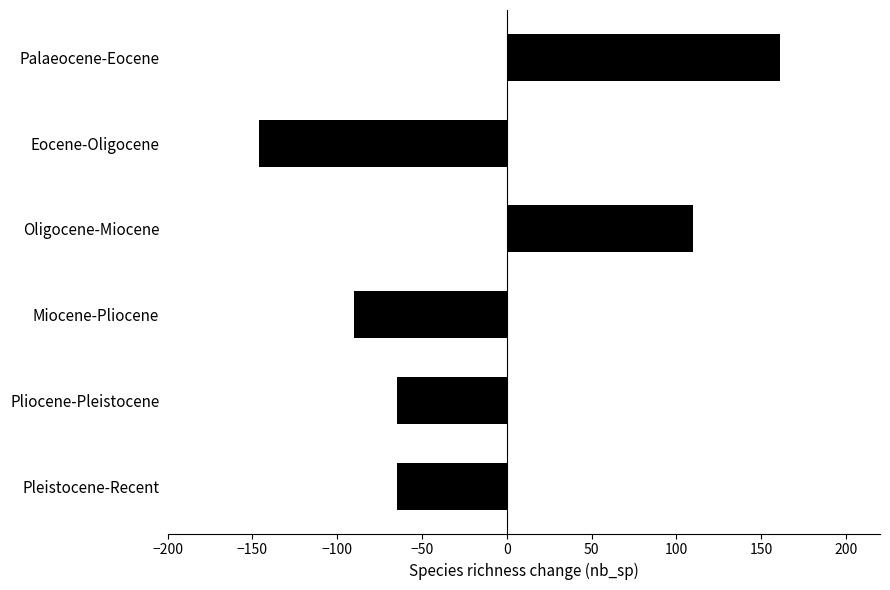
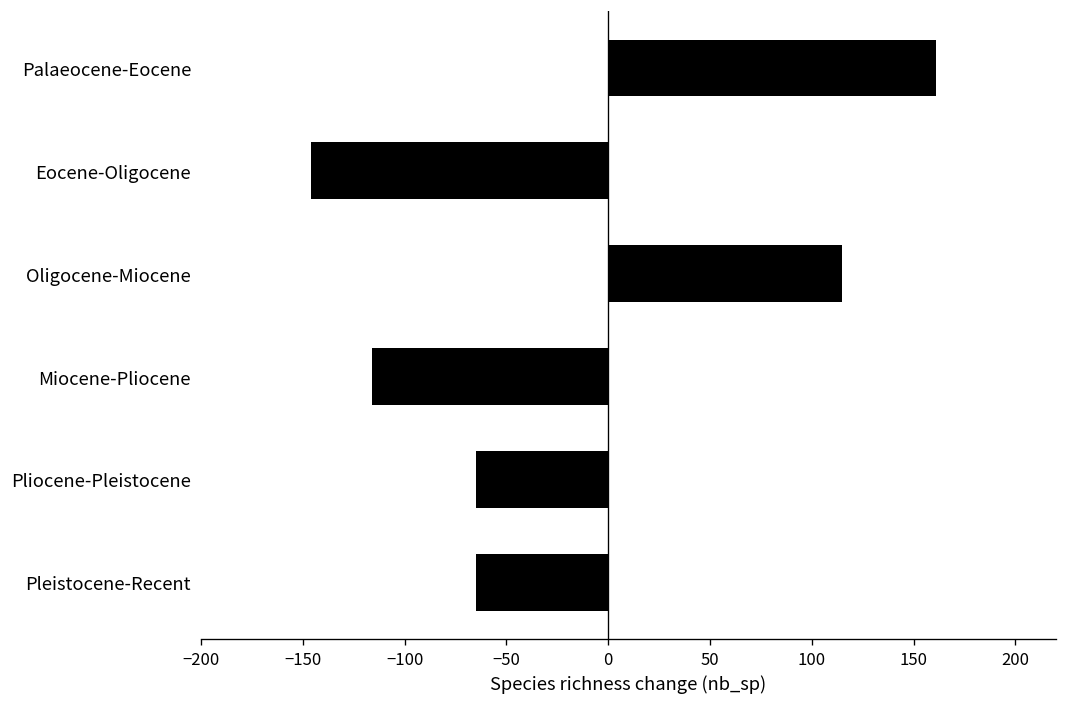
  {
    "Palaeocene-Eocene": 161,
    "Eocene-Oligocene": -146,
-   "Oligocene-Miocene": 110,
-   "Miocene-Pliocene": -90,
+   "Oligocene-Miocene": 115,
+   "Miocene-Pliocene": -116,
    "Pliocene-Pleistocene": -65,
    "Pleistocene-Recent": -65
  }
